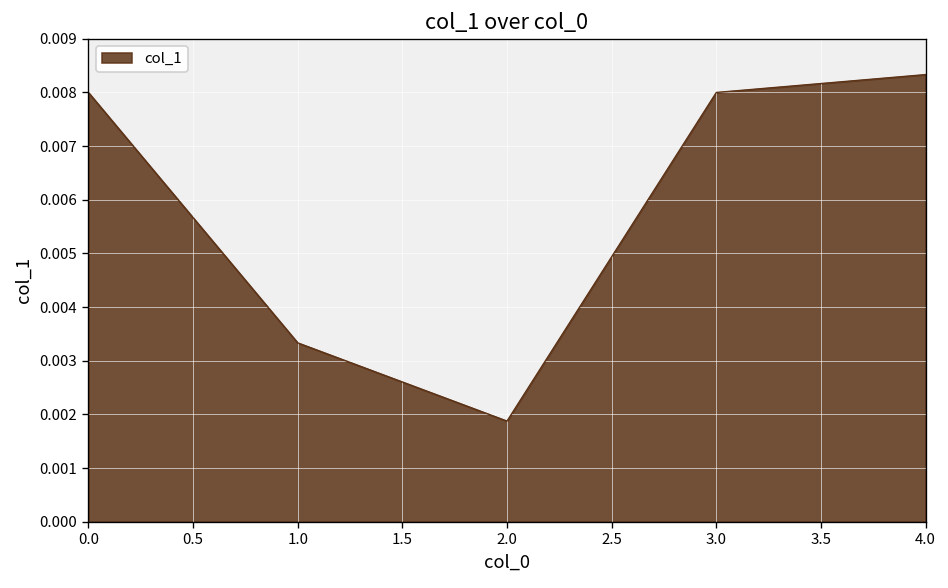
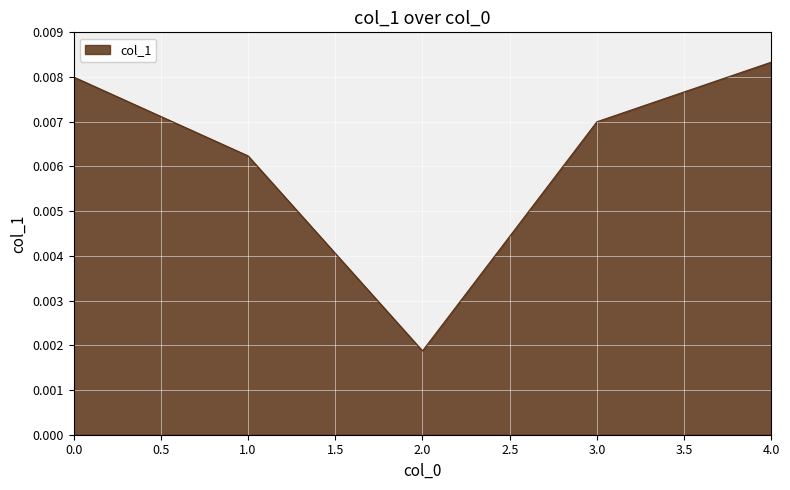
  {
    "0.0": 0.0080,
-   "1.0": 0.0033,
+   "1.0": 0.0062,
    "2.0": 0.0019,
-   "3.0": 0.008,
+   "3.0": 0.007,
    "4.0": 0.0083
  }
